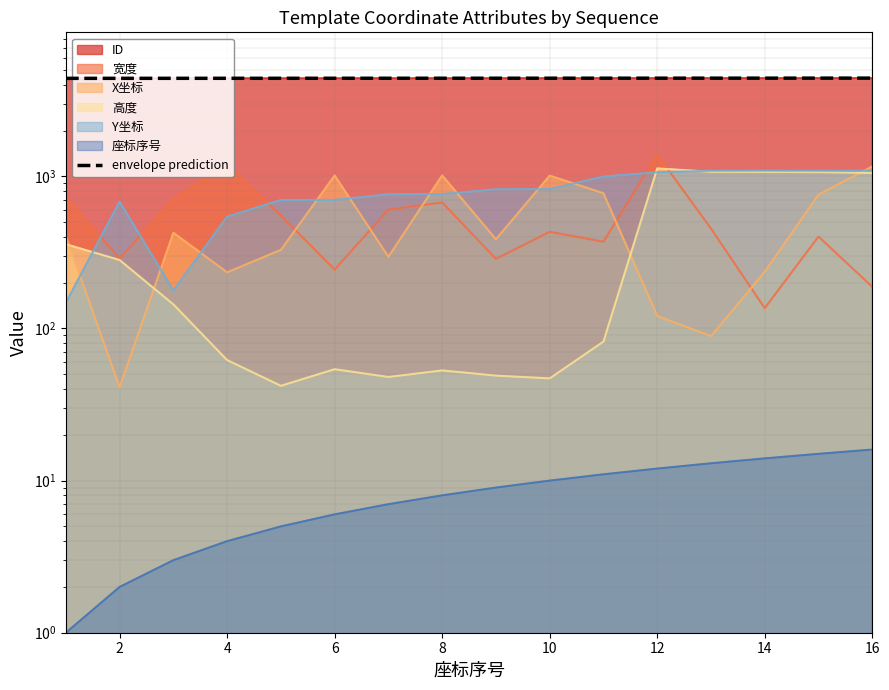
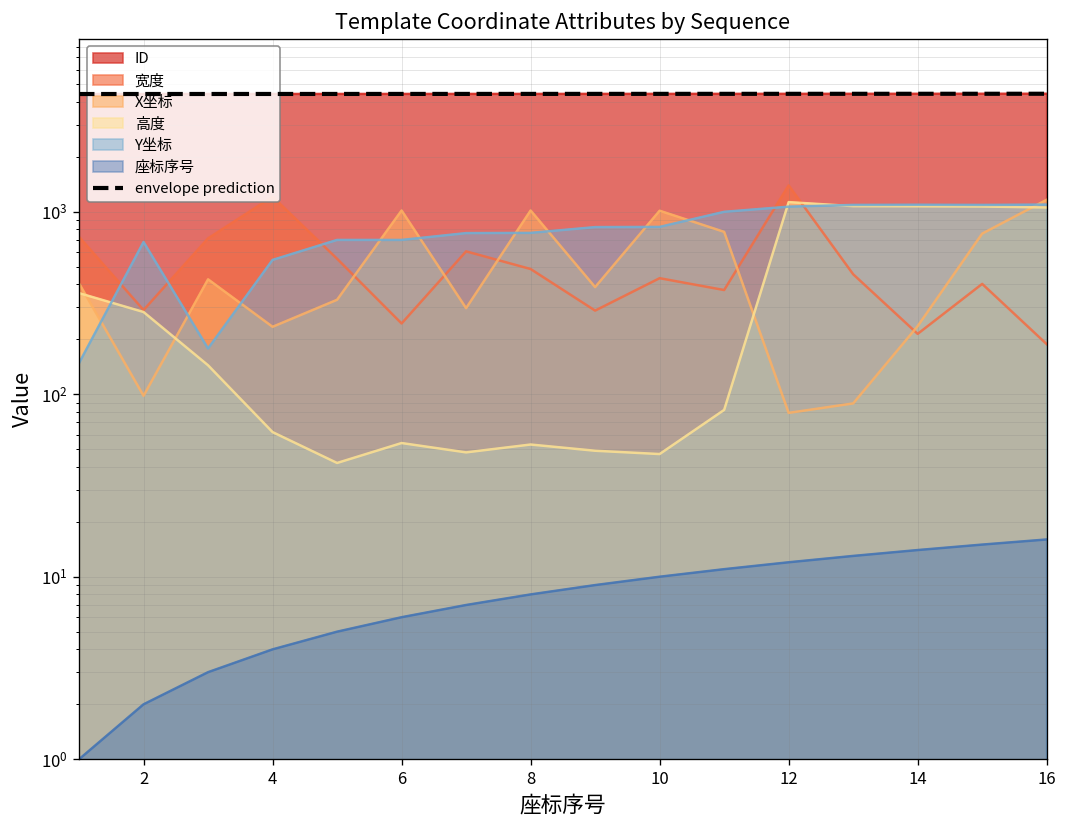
  {
    "ID": {
      "6": 4400,
      "8": 4400,
      "10": 4400,
      "12": 4400,
      "14": 4400,
      "16": 4400
    },
    "宽度": {
      "6": 240,
-     "8": 700,
+     "8": 490,
      "10": 430,
      "12": 1400,
-     "14": 140,
+     "14": 210,
      "16": 190
    },
    "X坐标": {
-     "2": 41,
+     "2": 100,
      "4": 230,
      "6": 1000,
      "8": 1000,
      "10": 1000,
-     "12": 120,
+     "12": 80,
      "14": 240,
      "16": 1200
    },
    "高度": {
      "4": 62,
      "6": 54,
      "8": 53,
      "10": 47,
      "12": 1100
    }
  }
